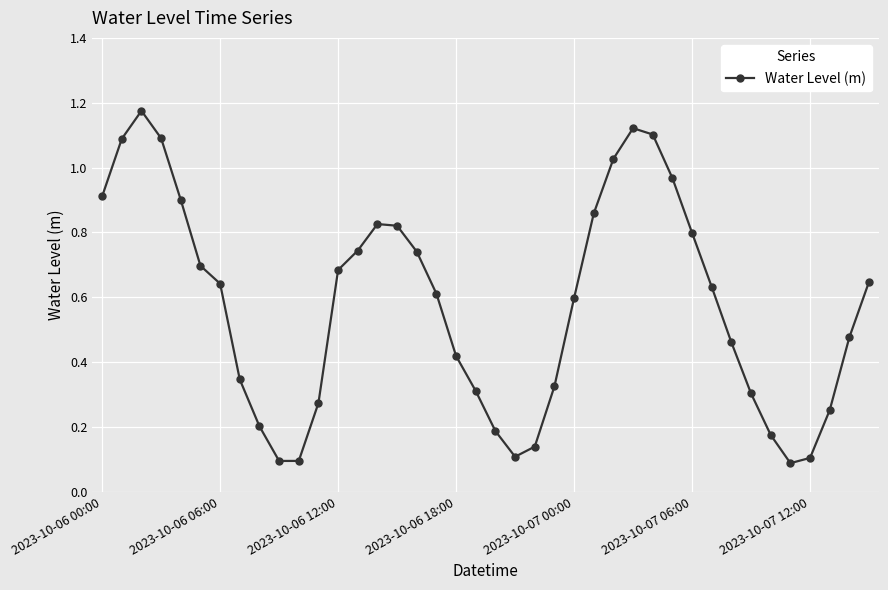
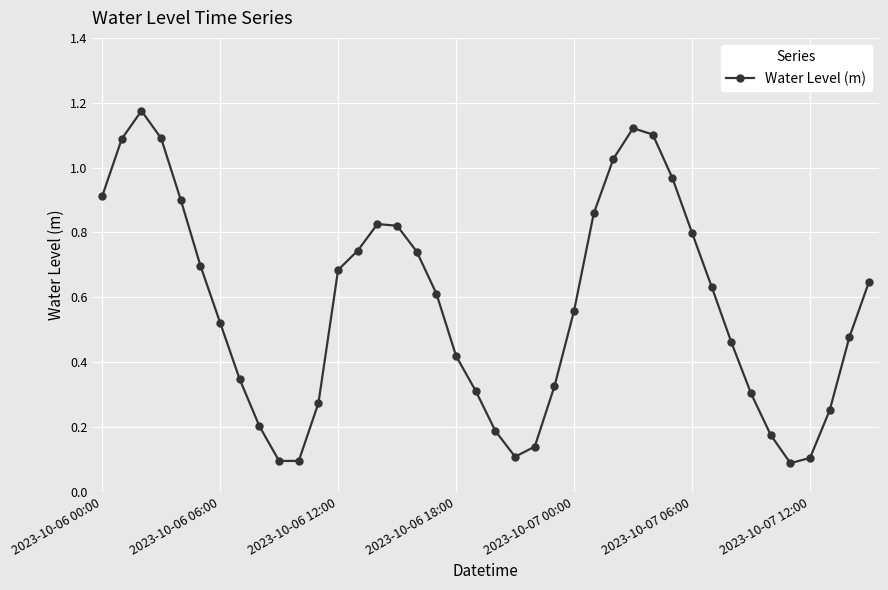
  {
    "2023-10-06 00:00": 0.91,
-   "2023-10-06 06:00": 0.64,
+   "2023-10-06 06:00": 0.52,
    "2023-10-06 12:00": 0.68,
    "2023-10-06 18:00": 0.42,
-   "2023-10-07 00:00": 0.60,
+   "2023-10-07 00:00": 0.56,
    "2023-10-07 06:00": 0.80,
    "2023-10-07 12:00": 0.10
  }
